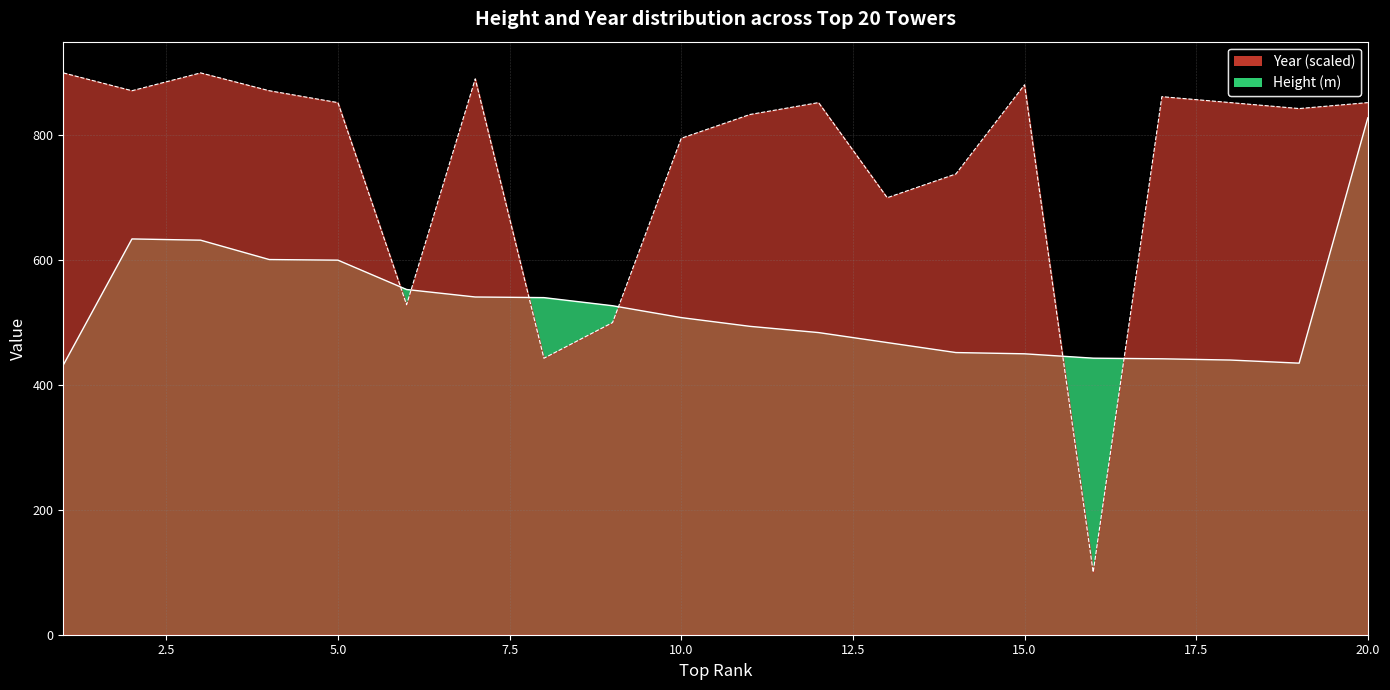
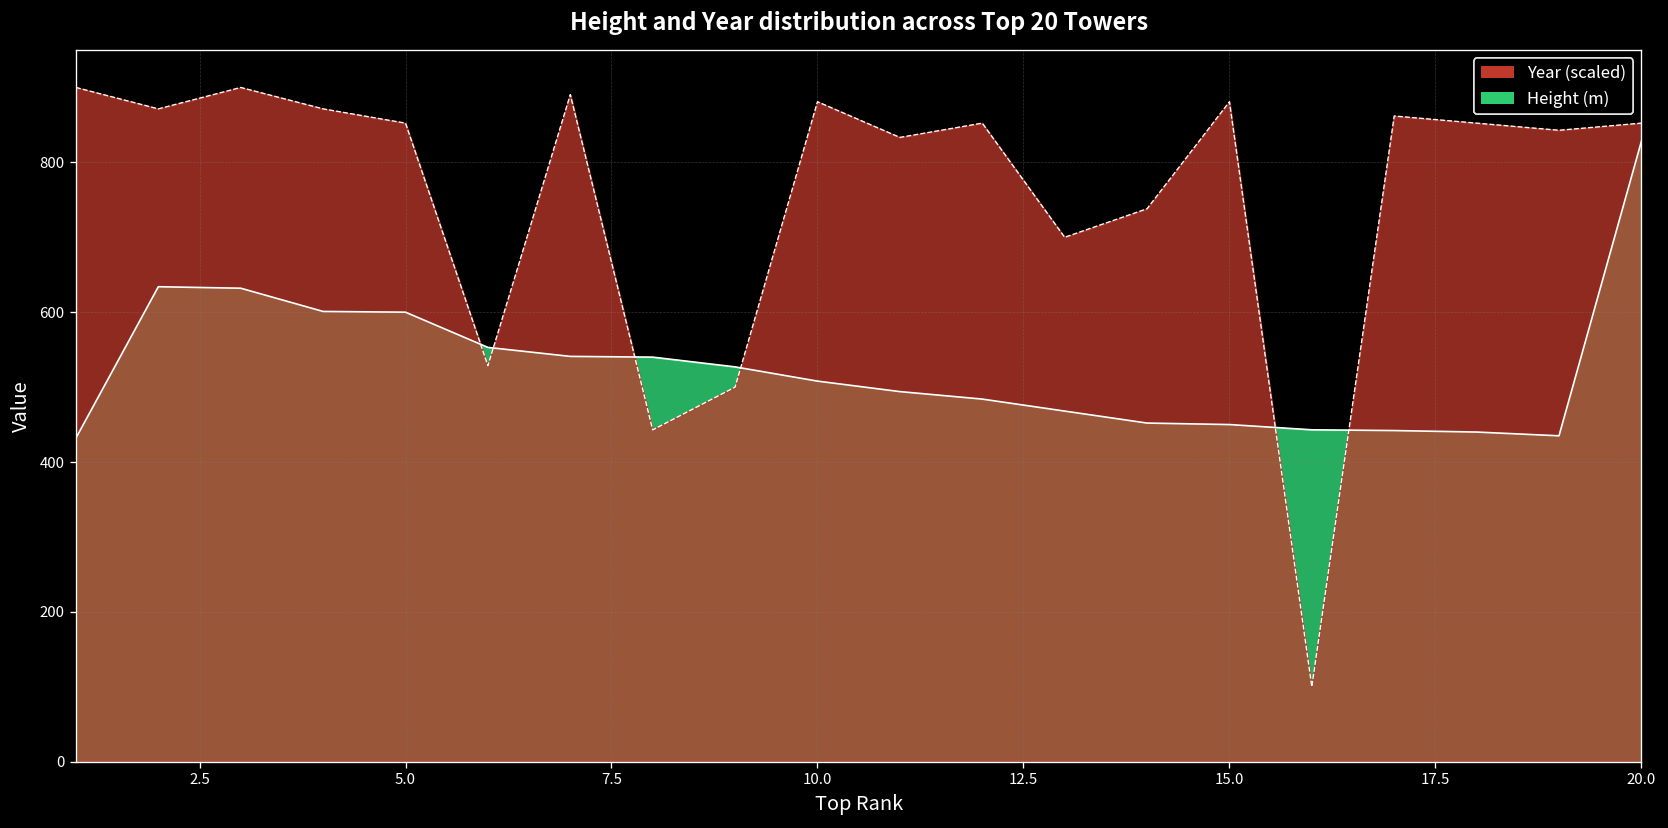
  {
    "Year (scaled)": {
      "5.0": 850,
-     "10.0": 800,
+     "10.0": 880,
      "15.0": 880,
      "20.0": 850
    }
  }
